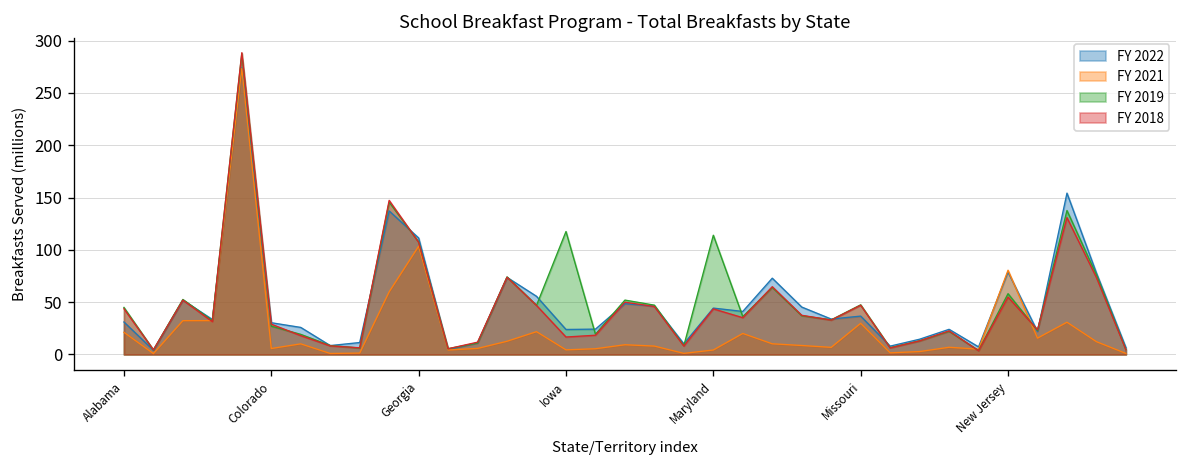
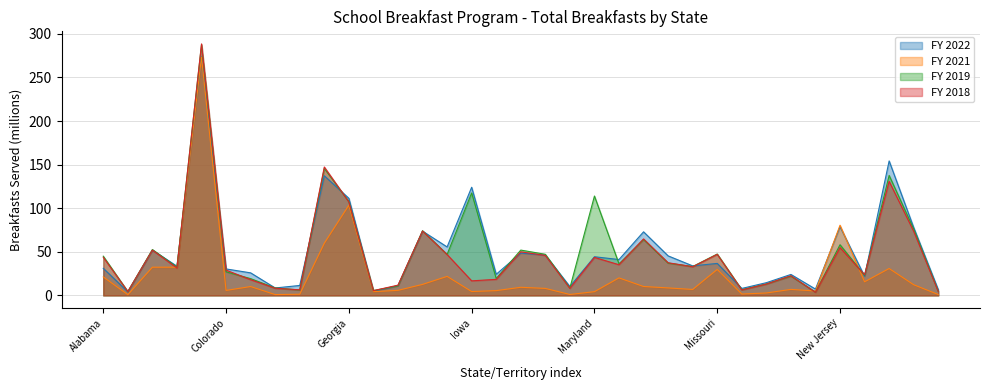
  {
    "FY 2022": {
      "Alabama": 30,
      "Georgia": 110,
-     "Iowa": 20,
+     "Iowa": 120,
      "Missouri": 40
    },
    "FY 2019": {
      "Iowa": 120,
      "Maryland": 110,
      "New Jersey": 60
    }
  }
